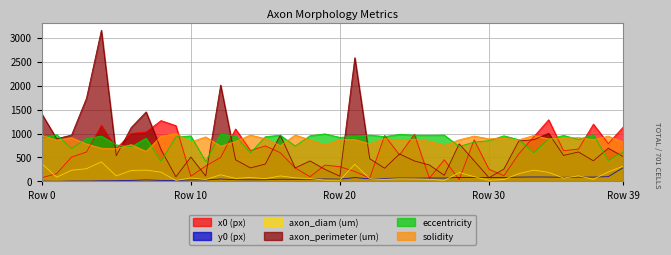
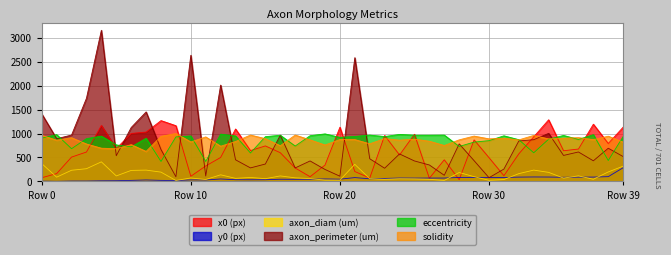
  {
    "x0 (px)": {
      "Row 0": 100,
-     "Row 20": 300,
-     "Row 30": 300,
+     "Row 20": 1100,
+     "Row 30": 500,
      "Row 39": 1100
    },
    "y0 (px)": {
      "Row 0": 0
    },
    "axon_diam (um)": {
      "Row 0": 400,
      "Row 30": 0
    },
    "axon_perimeter (um)": {
      "Row 0": 1400,
-     "Row 10": 500,
+     "Row 10": 2600,
      "Row 20": 100,
      "Row 39": 500
    },
    "eccentricity": {
      "Row 0": 900,
      "Row 10": 900,
-     "Row 39": 600
+     "Row 39": 900
    },
    "solidity": {
      "Row 0": 1000,
      "Row 10": 800,
      "Row 39": 800
    }
  }
